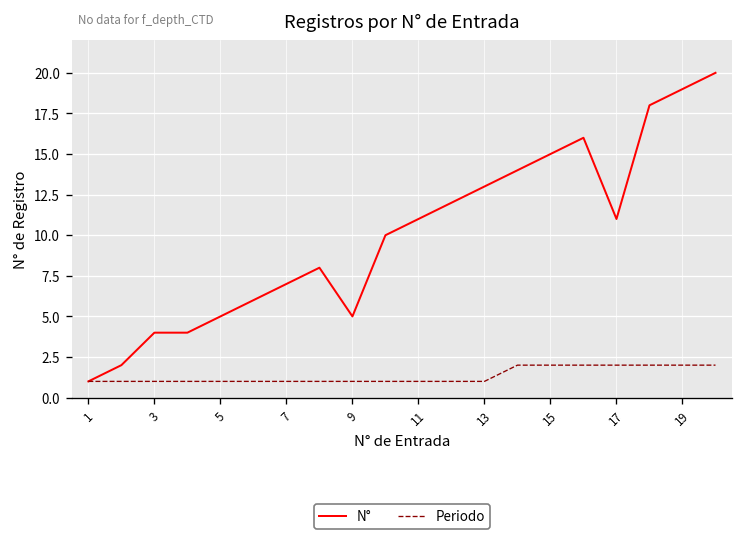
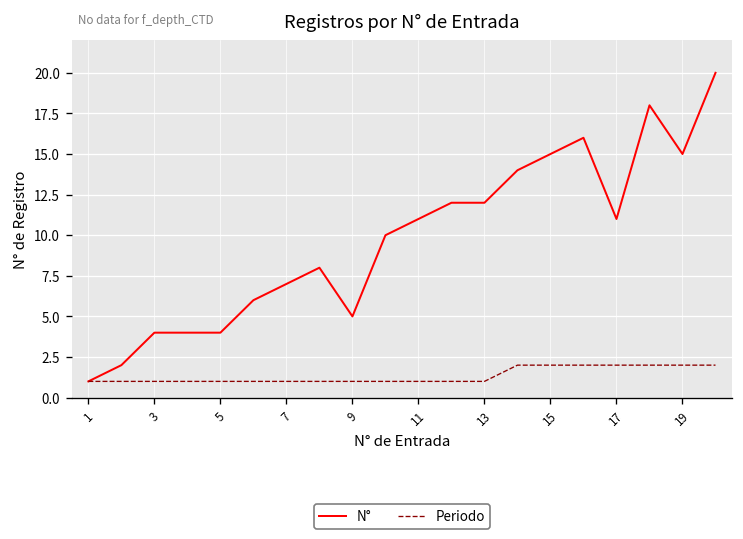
  {
    "N°": {
      "3": 4,
-     "5": 5,
+     "5": 4,
      "7": 7,
      "9": 5,
      "11": 11,
-     "13": 13,
+     "13": 12,
      "15": 15,
      "17": 11,
-     "19": 19
+     "19": 15
    },
    "Periodo": {
      "3": 1,
      "5": 1,
      "7": 1,
      "9": 1,
      "11": 1,
      "13": 1,
      "15": 2,
      "17": 2,
      "19": 2
    }
  }
